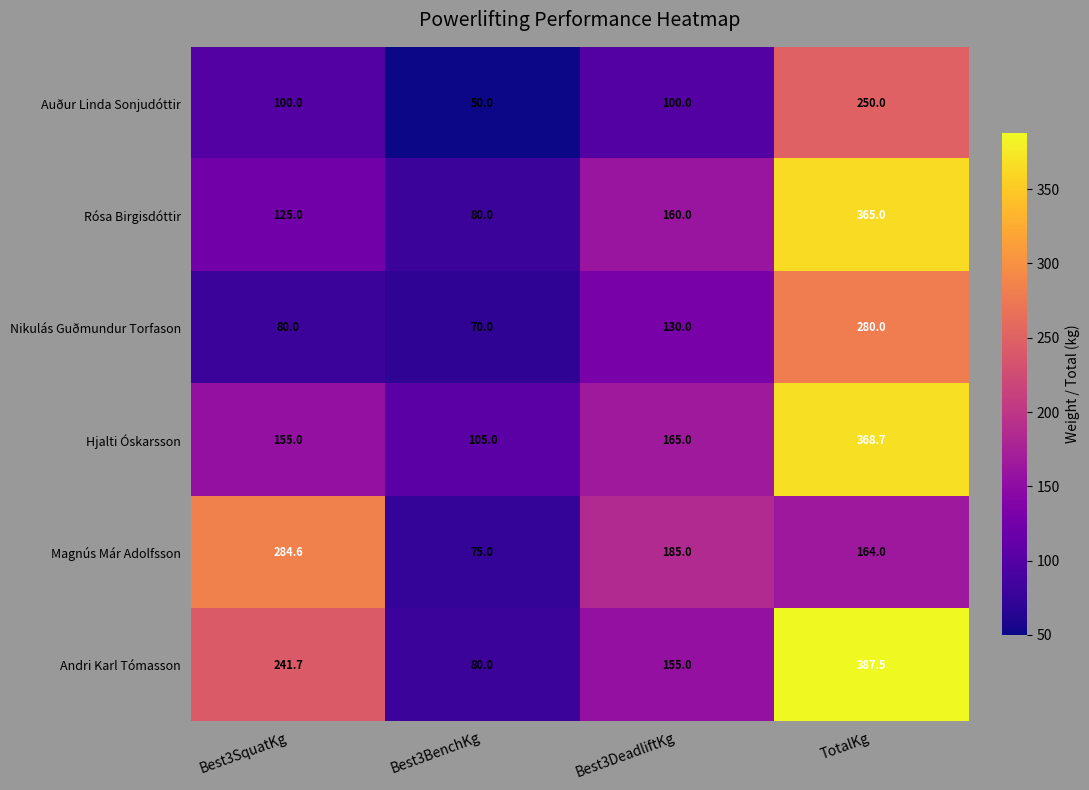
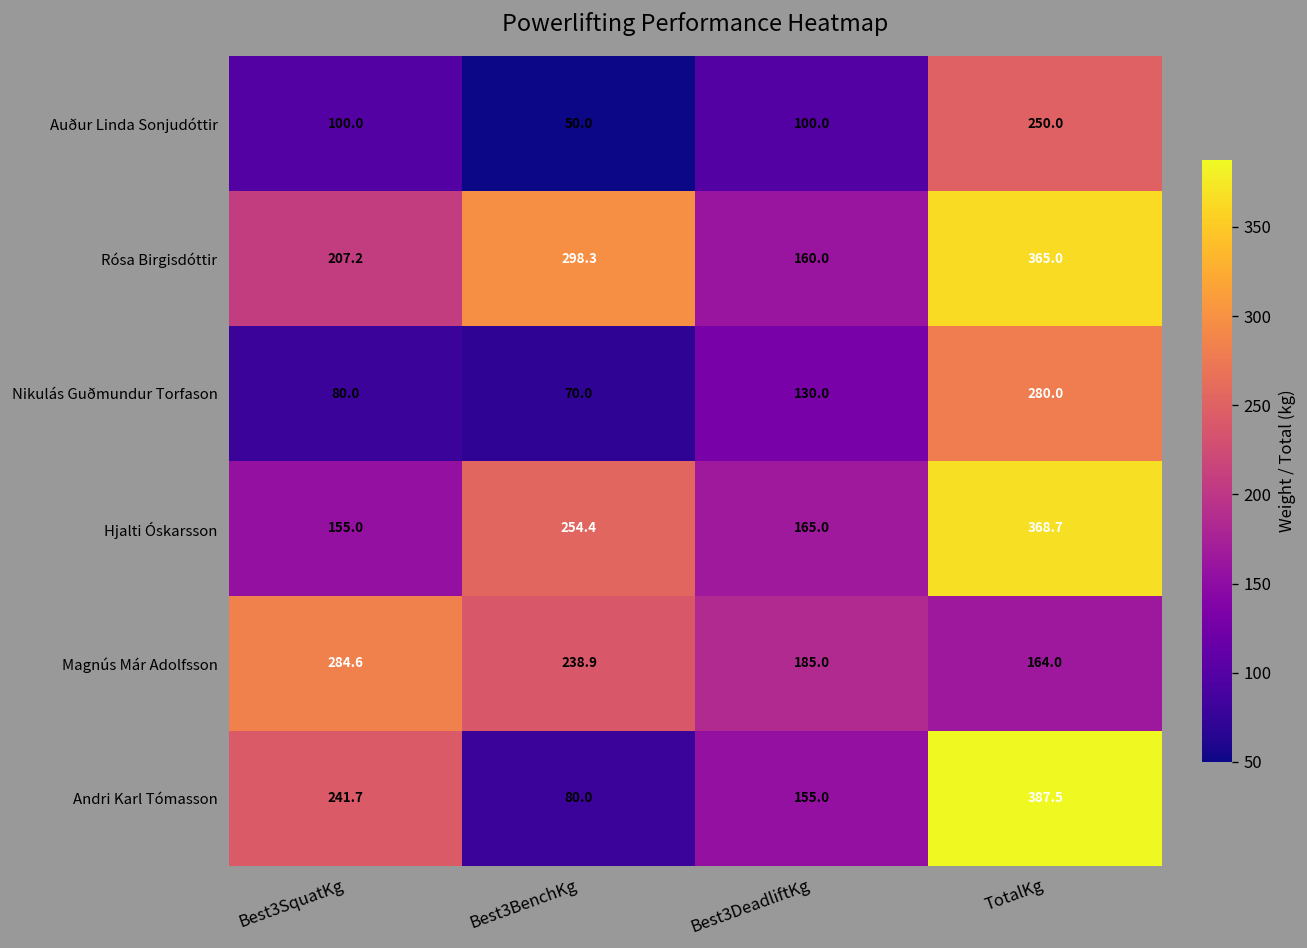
  {
    "Auður Linda Sonjudóttir": {
      "Best3SquatKg": 100.0,
      "Best3BenchKg": 50.0,
      "Best3DeadliftKg": 100.0,
      "TotalKg": 250.0
    },
    "Rósa Birgisdóttir": {
-     "Best3SquatKg": 125.0,
-     "Best3BenchKg": 80.0,
+     "Best3SquatKg": 207.2,
+     "Best3BenchKg": 298.3,
      "Best3DeadliftKg": 160.0,
      "TotalKg": 365.0
    },
    "Nikulás Guðmundur Torfason": {
      "Best3SquatKg": 80.0,
      "Best3BenchKg": 70.0,
      "Best3DeadliftKg": 130.0,
      "TotalKg": 280.0
    },
    "Hjalti Óskarsson": {
      "Best3SquatKg": 155.0,
-     "Best3BenchKg": 105.0,
+     "Best3BenchKg": 254.4,
      "Best3DeadliftKg": 165.0,
      "TotalKg": 368.7
    },
    "Magnús Már Adolfsson": {
      "Best3SquatKg": 284.6,
-     "Best3BenchKg": 75.0,
+     "Best3BenchKg": 238.9,
      "Best3DeadliftKg": 185.0,
      "TotalKg": 164.0
    },
    "Andri Karl Tómasson": {
      "Best3SquatKg": 241.7,
      "Best3BenchKg": 80.0,
      "Best3DeadliftKg": 155.0,
      "TotalKg": 387.5
    }
  }
